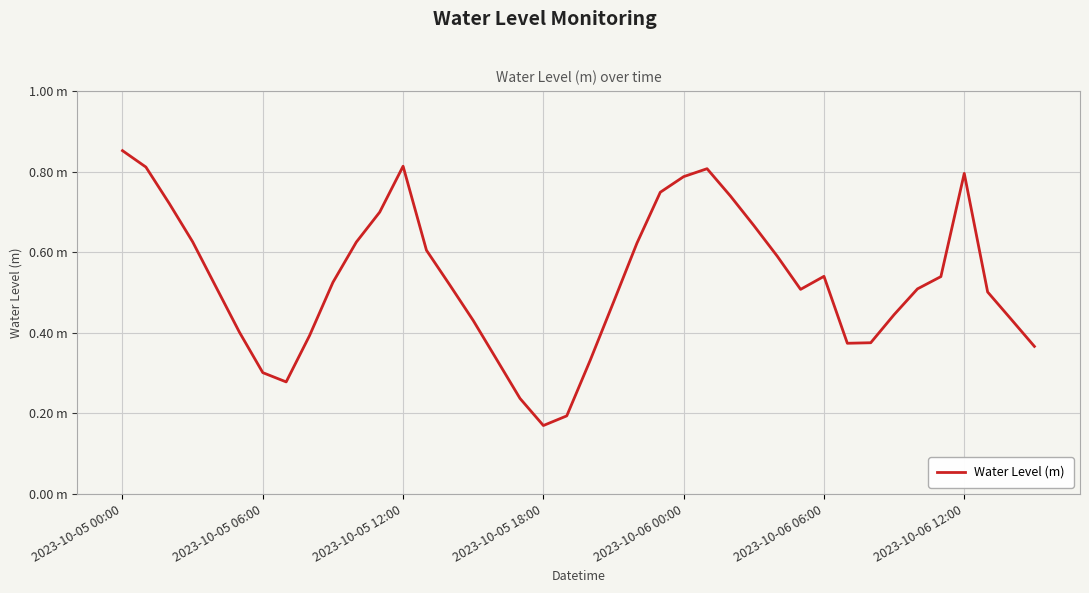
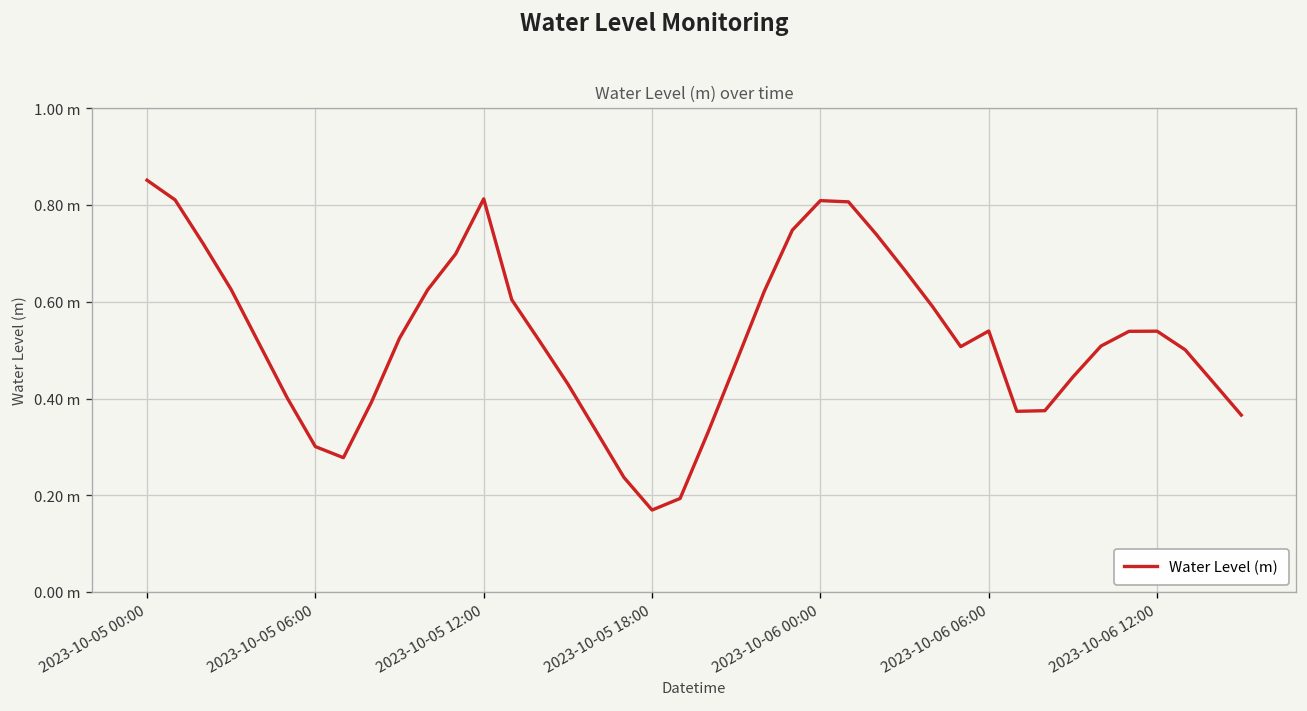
  {
    "2023-10-05 00:00": "0.85 m",
    "2023-10-05 06:00": "0.30 m",
    "2023-10-05 12:00": "0.81 m",
    "2023-10-05 18:00": "0.17 m",
-   "2023-10-06 00:00": "0.79 m",
+   "2023-10-06 00:00": "0.81 m",
    "2023-10-06 06:00": "0.54 m",
-   "2023-10-06 12:00": "0.80 m"
+   "2023-10-06 12:00": "0.54 m"
  }
